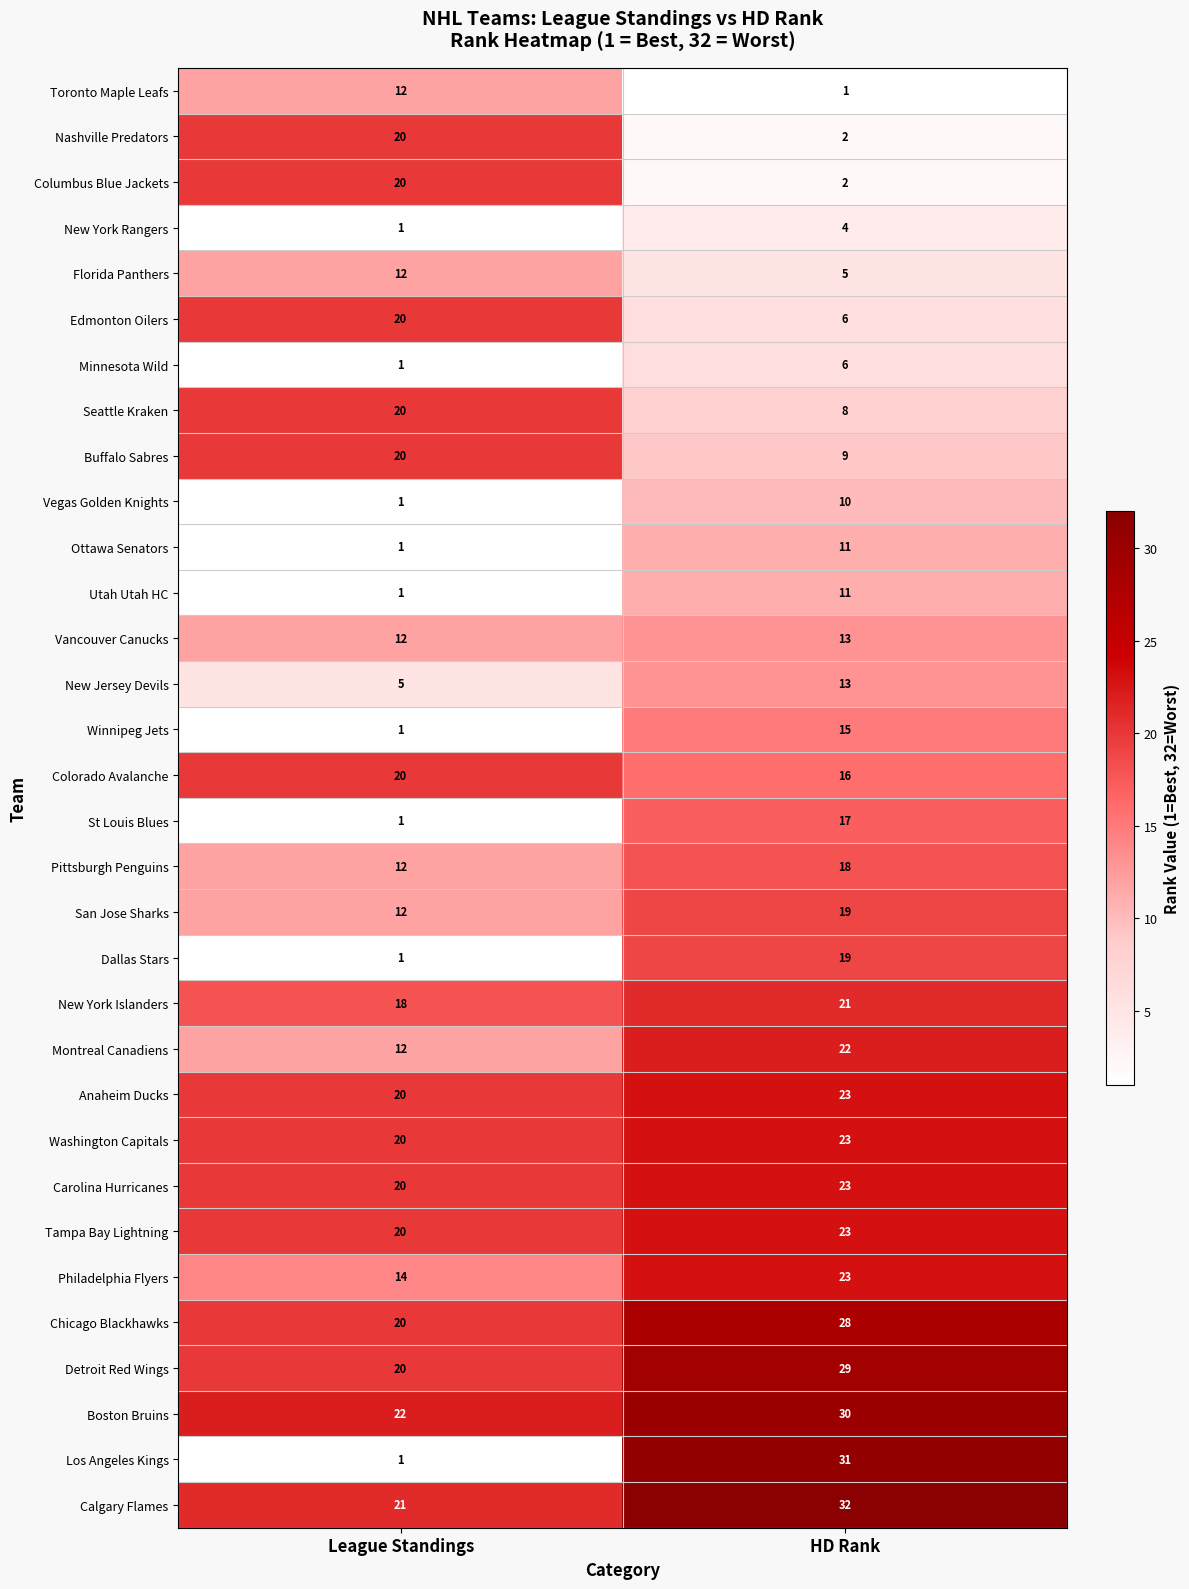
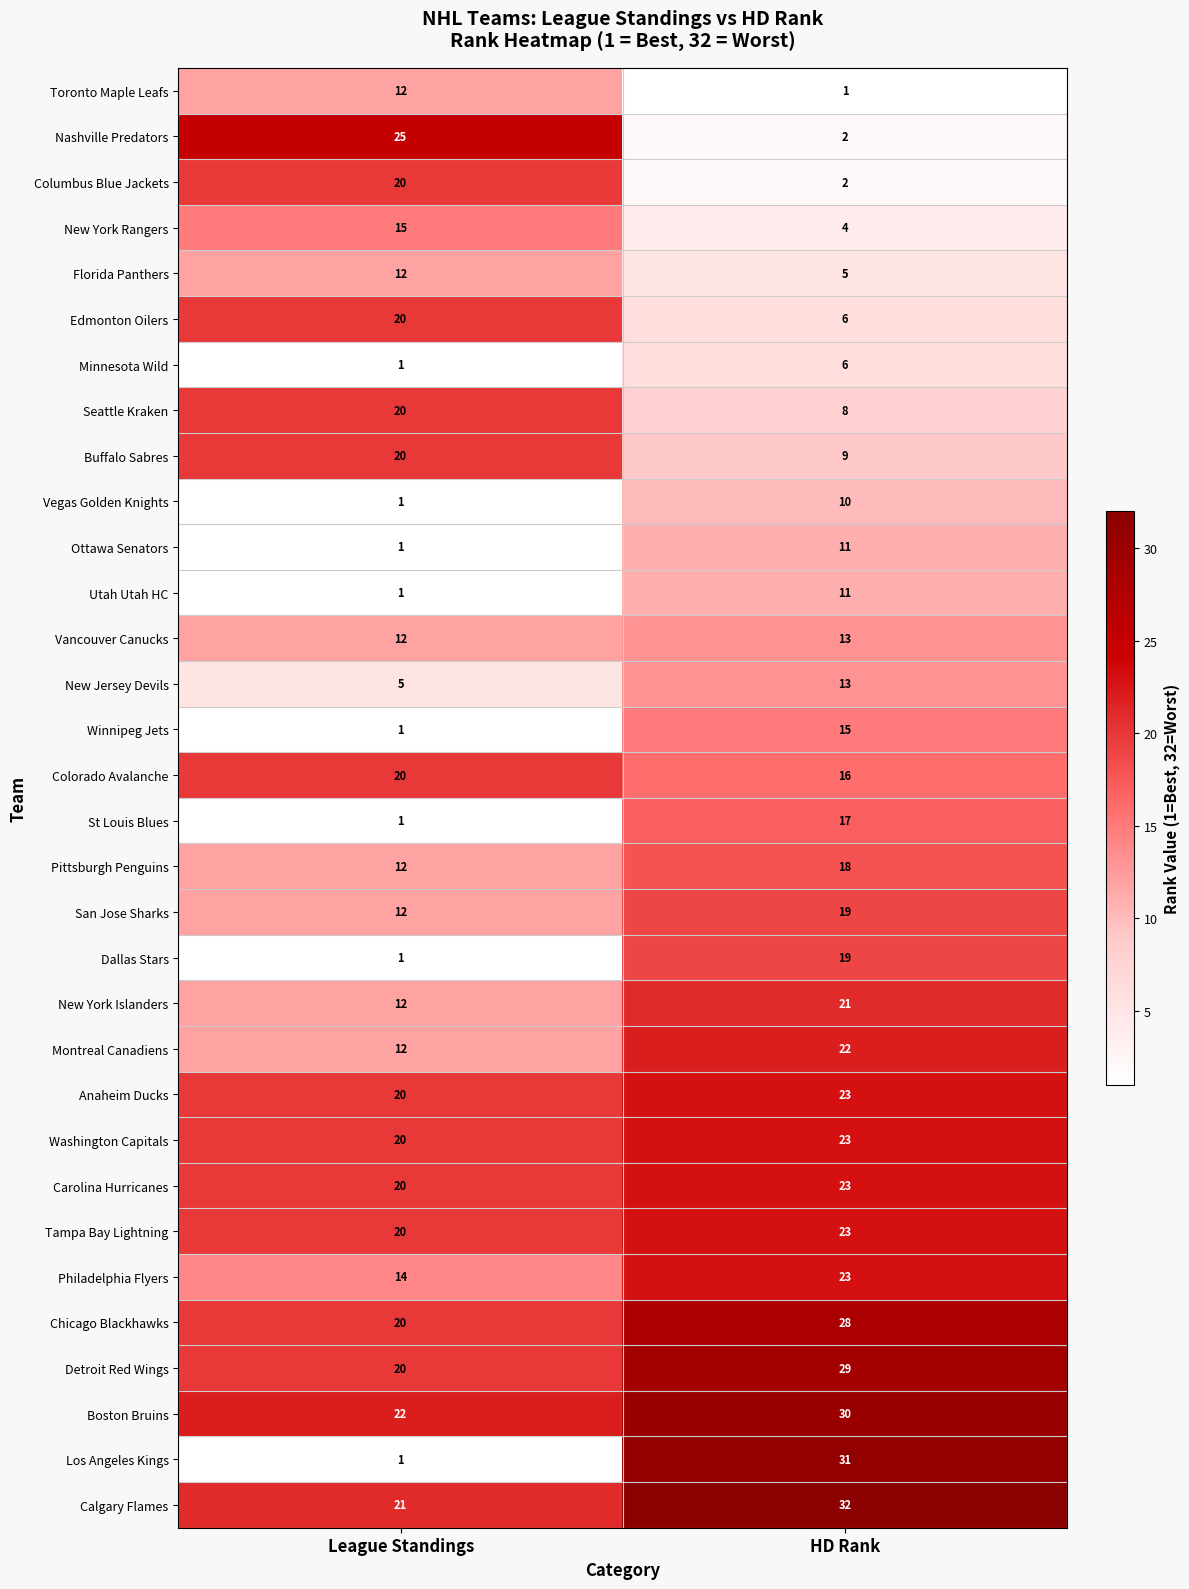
  {
    "Toronto Maple Leafs": {
      "League Standings": 12,
      "HD Rank": 1
    },
    "Nashville Predators": {
-     "League Standings": 20,
+     "League Standings": 25,
      "HD Rank": 2
    },
    "Columbus Blue Jackets": {
      "League Standings": 20,
      "HD Rank": 2
    },
    "New York Rangers": {
-     "League Standings": 1,
+     "League Standings": 15,
      "HD Rank": 4
    },
    "Florida Panthers": {
      "League Standings": 12,
      "HD Rank": 5
    },
    "Edmonton Oilers": {
      "League Standings": 20,
      "HD Rank": 6
    },
    "Minnesota Wild": {
      "League Standings": 1,
      "HD Rank": 6
    },
    "Seattle Kraken": {
      "League Standings": 20,
      "HD Rank": 8
    },
    "Buffalo Sabres": {
      "League Standings": 20,
      "HD Rank": 9
    },
    "Vegas Golden Knights": {
      "League Standings": 1,
      "HD Rank": 10
    },
    "Ottawa Senators": {
      "League Standings": 1,
      "HD Rank": 11
    },
    "Utah Utah HC": {
      "League Standings": 1,
      "HD Rank": 11
    },
    "Vancouver Canucks": {
      "League Standings": 12,
      "HD Rank": 13
    },
    "New Jersey Devils": {
      "League Standings": 5,
      "HD Rank": 13
    },
    "Winnipeg Jets": {
      "League Standings": 1,
      "HD Rank": 15
    },
    "Colorado Avalanche": {
      "League Standings": 20,
      "HD Rank": 16
    },
    "St Louis Blues": {
      "League Standings": 1,
      "HD Rank": 17
    },
    "Pittsburgh Penguins": {
      "League Standings": 12,
      "HD Rank": 18
    },
    "San Jose Sharks": {
      "League Standings": 12,
      "HD Rank": 19
    },
    "Dallas Stars": {
      "League Standings": 1,
      "HD Rank": 19
    },
    "New York Islanders": {
-     "League Standings": 18,
+     "League Standings": 12,
      "HD Rank": 21
    },
    "Montreal Canadiens": {
      "League Standings": 12,
      "HD Rank": 22
    },
    "Anaheim Ducks": {
      "League Standings": 20,
      "HD Rank": 23
    },
    "Washington Capitals": {
      "League Standings": 20,
      "HD Rank": 23
    },
    "Carolina Hurricanes": {
      "League Standings": 20,
      "HD Rank": 23
    },
    "Tampa Bay Lightning": {
      "League Standings": 20,
      "HD Rank": 23
    },
    "Philadelphia Flyers": {
      "League Standings": 14,
      "HD Rank": 23
    },
    "Chicago Blackhawks": {
      "League Standings": 20,
      "HD Rank": 28
    },
    "Detroit Red Wings": {
      "League Standings": 20,
      "HD Rank": 29
    },
    "Boston Bruins": {
      "League Standings": 22,
      "HD Rank": 30
    },
    "Los Angeles Kings": {
      "League Standings": 1,
      "HD Rank": 31
    },
    "Calgary Flames": {
      "League Standings": 21,
      "HD Rank": 32
    }
  }
